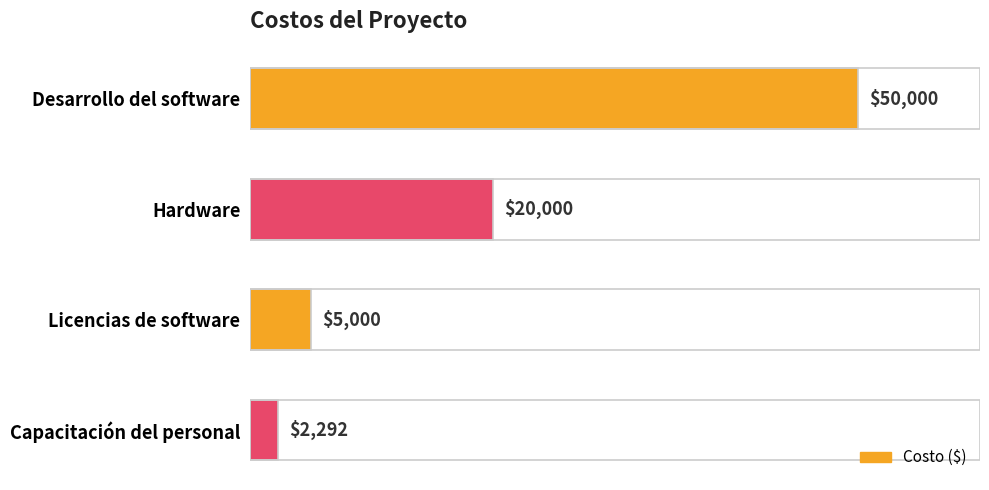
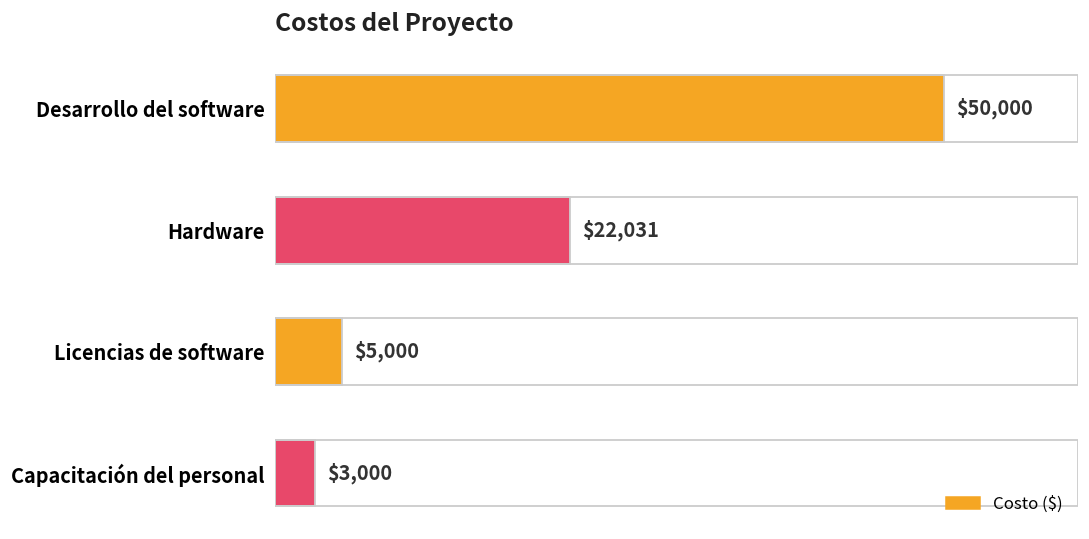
  {
    "Desarrollo del software": "$50,000",
-   "Hardware": "$20,000",
+   "Hardware": "$22,031",
    "Licencias de software": "$5,000",
-   "Capacitación del personal": "$2,292"
+   "Capacitación del personal": "$3,000"
  }
